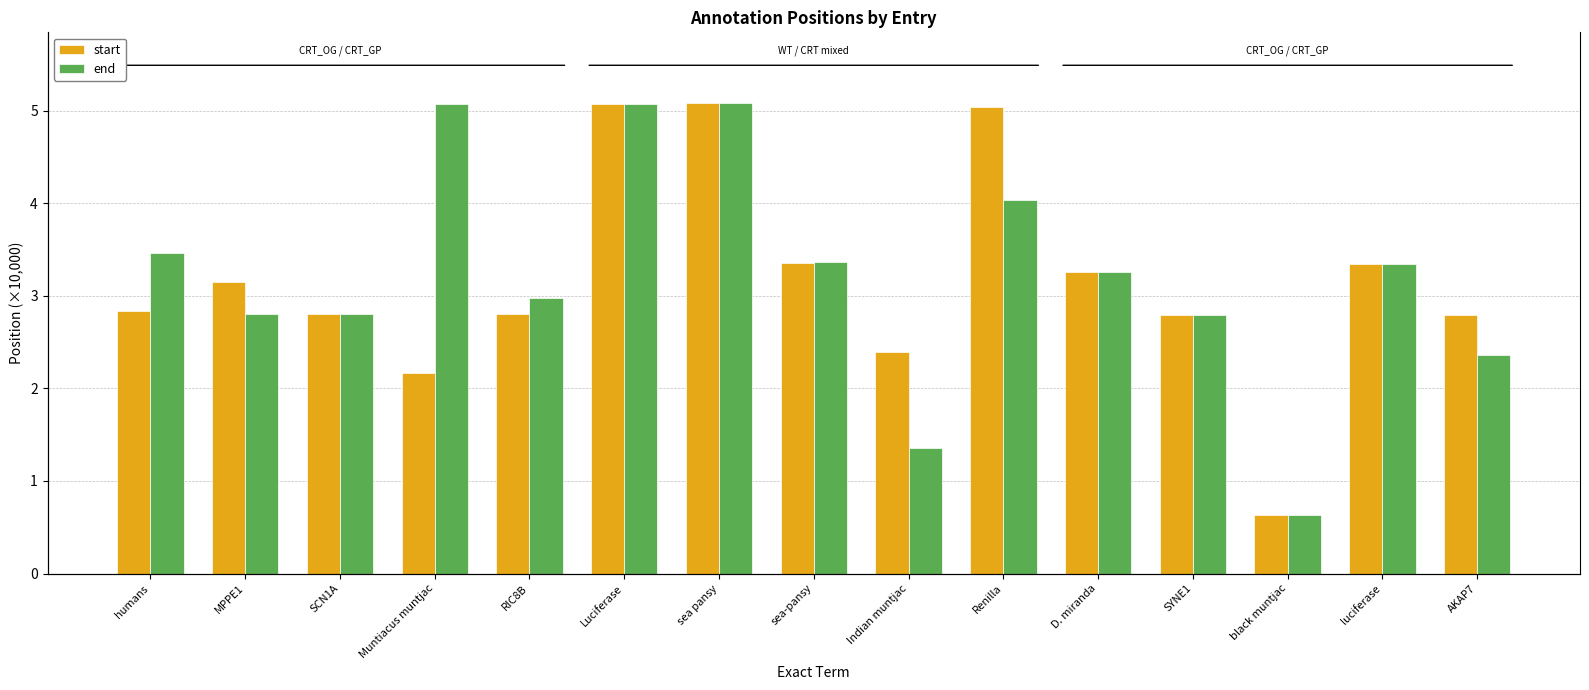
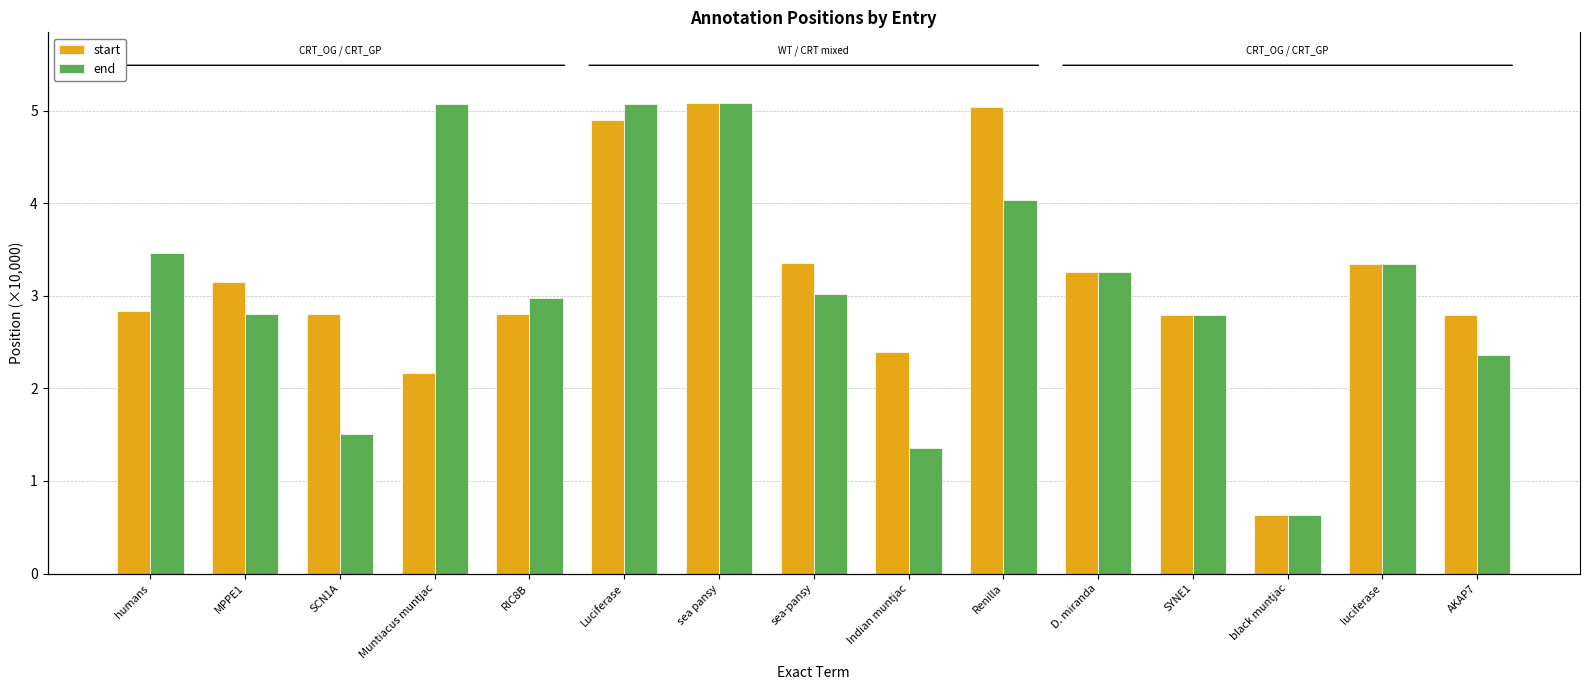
  {
    "start": {
      "humans": 2.8,
      "MPPE1": 3.1,
      "SCN1A": 2.8,
      "Muntiacus muntjac": 2.2,
      "RIC8B": 2.8,
-     "Luciferase": 5.1,
+     "Luciferase": 4.9,
      "sea pansy": 5.1,
      "sea-pansy": 3.4,
      "Indian muntjac": 2.4,
      "Renilla": 5.0,
      "D. miranda": 3.3,
      "SYNE1": 2.8,
      "black muntjac": 0.6,
      "luciferase": 3.3,
      "AKAP7": 2.8
    },
    "end": {
      "humans": 3.5,
      "MPPE1": 2.8,
-     "SCN1A": 2.8,
+     "SCN1A": 1.5,
      "Muntiacus muntjac": 5.1,
      "RIC8B": 3.0,
      "Luciferase": 5.1,
      "sea pansy": 5.1,
-     "sea-pansy": 3.4,
+     "sea-pansy": 3.0,
      "Indian muntjac": 1.4,
      "Renilla": 4.0,
      "D. miranda": 3.3,
      "SYNE1": 2.8,
      "black muntjac": 0.6,
      "luciferase": 3.3,
      "AKAP7": 2.4
    }
  }
